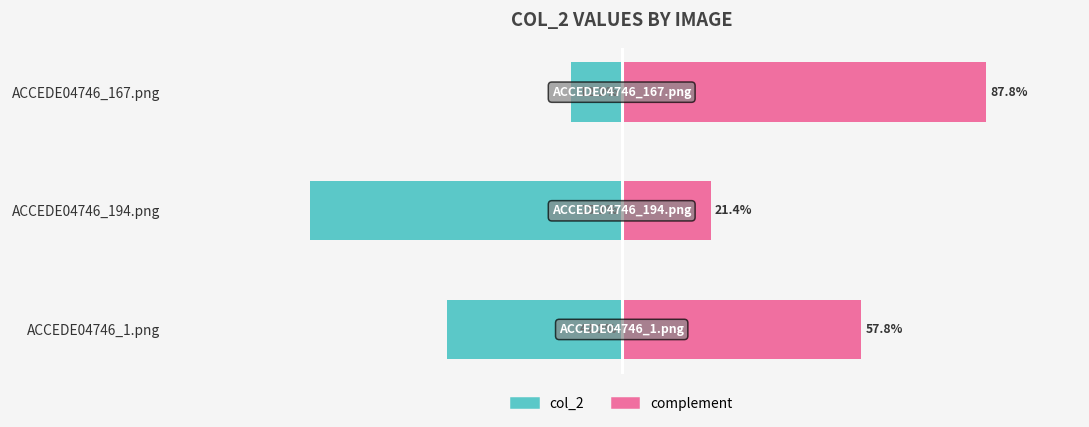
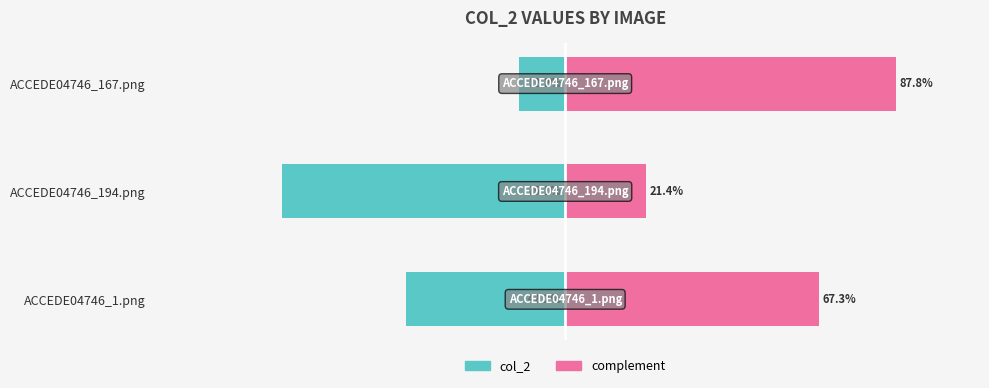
  {
    "complement": {
      "ACCEDE04746_167.png": "87.8%",
      "ACCEDE04746_194.png": "21.4%",
-     "ACCEDE04746_1.png": "57.8%"
+     "ACCEDE04746_1.png": "67.3%"
    }
  }
